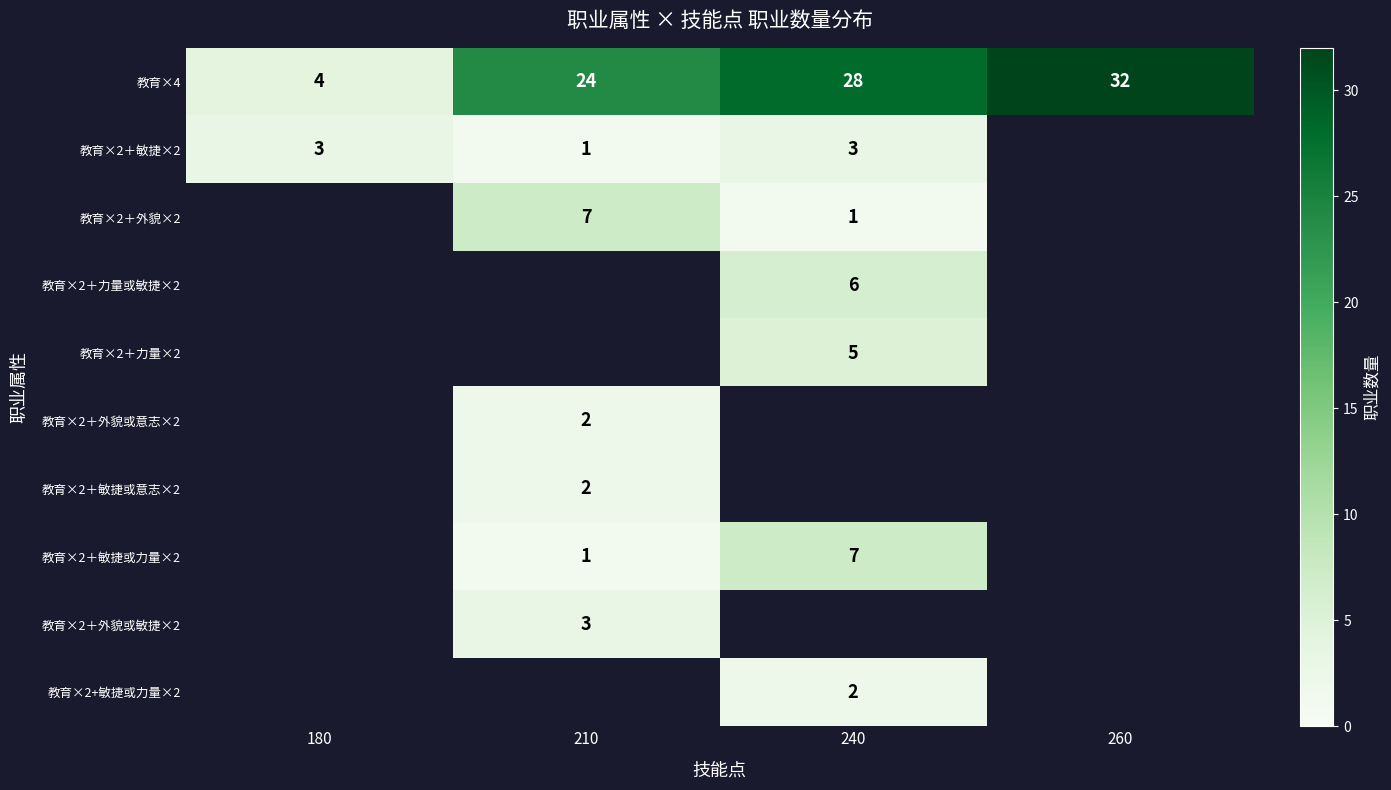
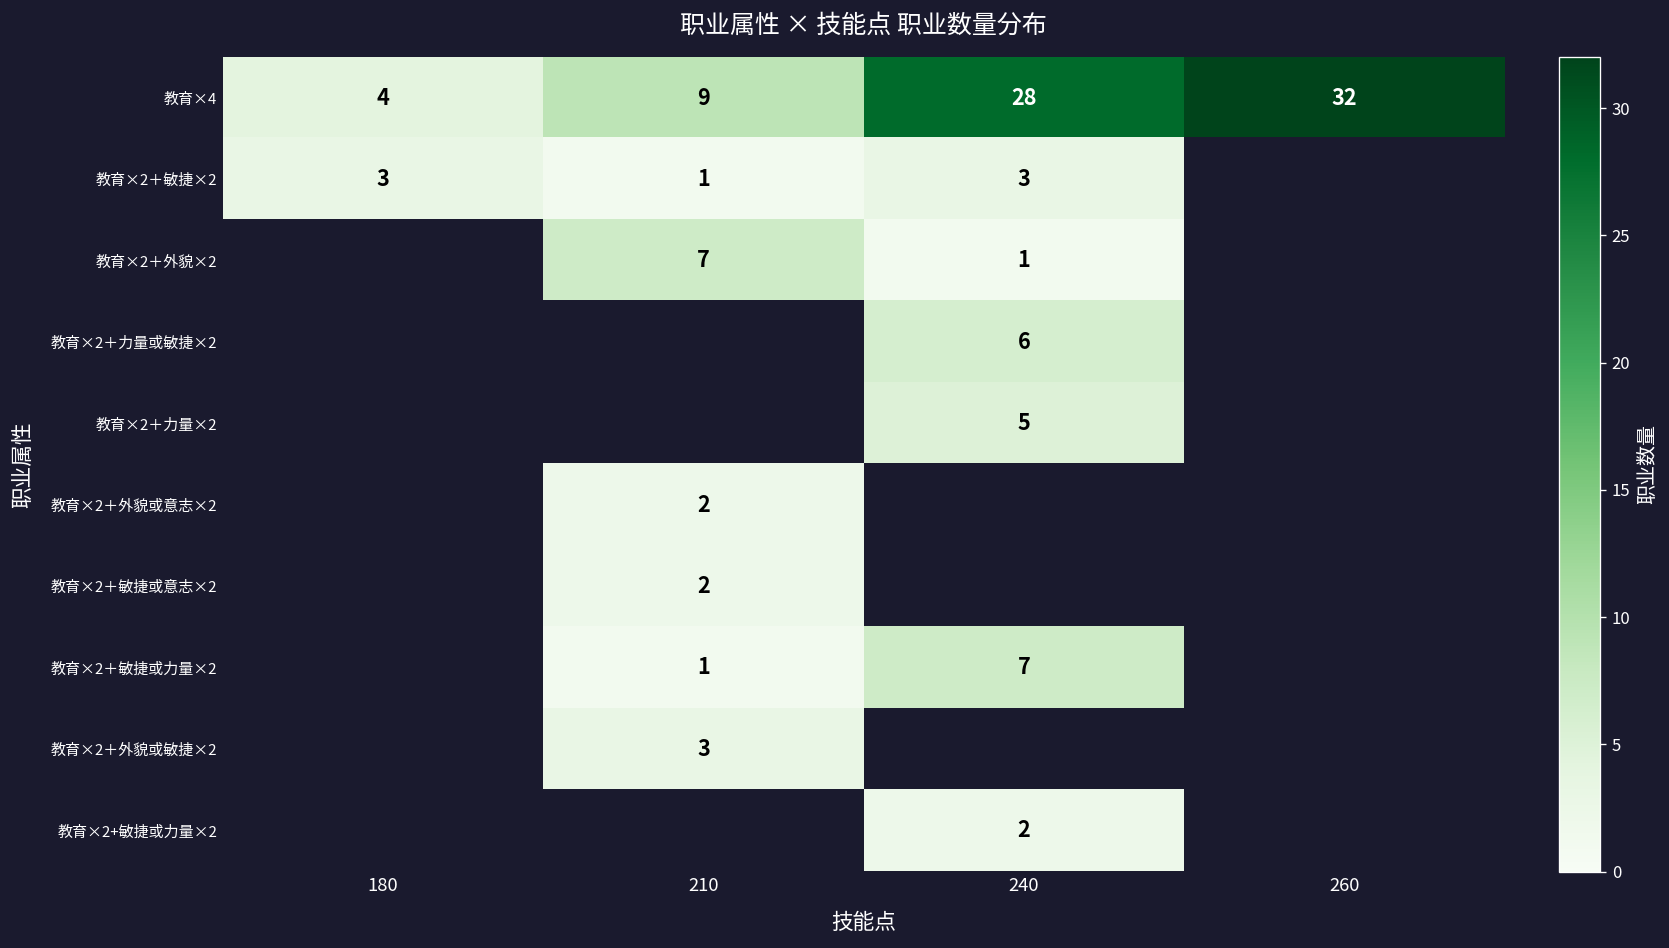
  {
    "教育×4": {
      "180": 4,
-     "210": 24,
+     "210": 9,
      "240": 28,
      "260": 32
    },
    "教育×2＋敏捷×2": {
      "180": 3,
      "210": 1,
      "240": 3
    },
    "教育×2＋外貌×2": {
      "210": 7,
      "240": 1
    },
    "教育×2＋力量或敏捷×2": {
      "240": 6
    },
    "教育×2＋力量×2": {
      "240": 5
    },
    "教育×2＋外貌或意志×2": {
      "210": 2
    },
    "教育×2＋敏捷或意志×2": {
      "210": 2
    },
    "教育×2＋敏捷或力量×2": {
      "210": 1,
      "240": 7
    },
    "教育×2＋外貌或敏捷×2": {
      "210": 3
    },
    "教育×2+敏捷或力量×2": {
      "240": 2
    }
  }
